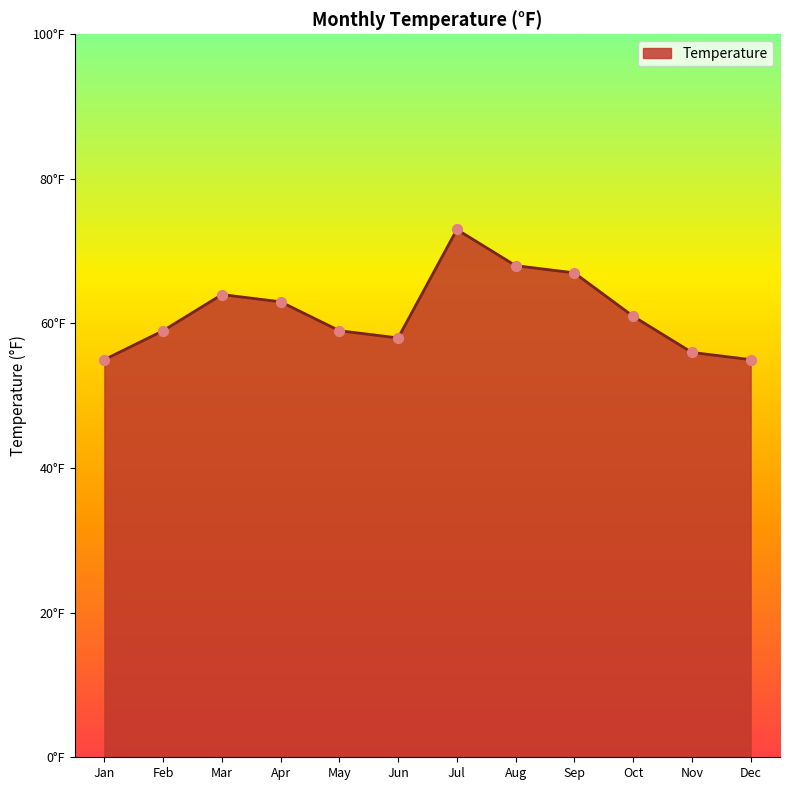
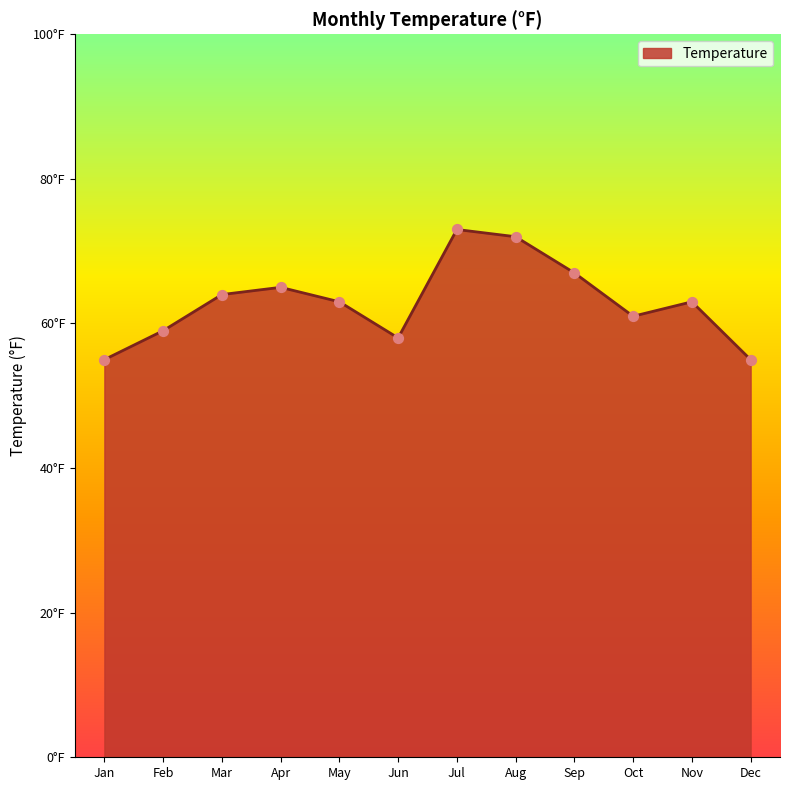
  {
    "Jan": "55°F",
    "Feb": "59°F",
    "Mar": "64°F",
-   "Apr": "63°F",
-   "May": "59°F",
+   "Apr": "65°F",
+   "May": "63°F",
    "Jun": "58°F",
    "Jul": "73°F",
-   "Aug": "68°F",
+   "Aug": "72°F",
    "Sep": "67°F",
    "Oct": "61°F",
-   "Nov": "56°F",
+   "Nov": "63°F",
    "Dec": "55°F"
  }
